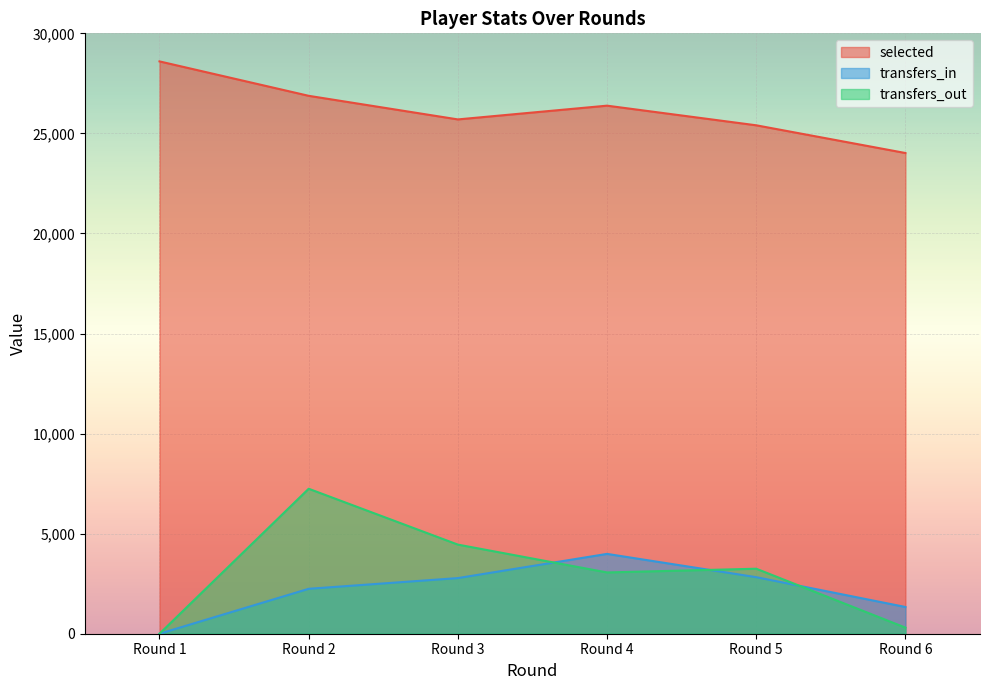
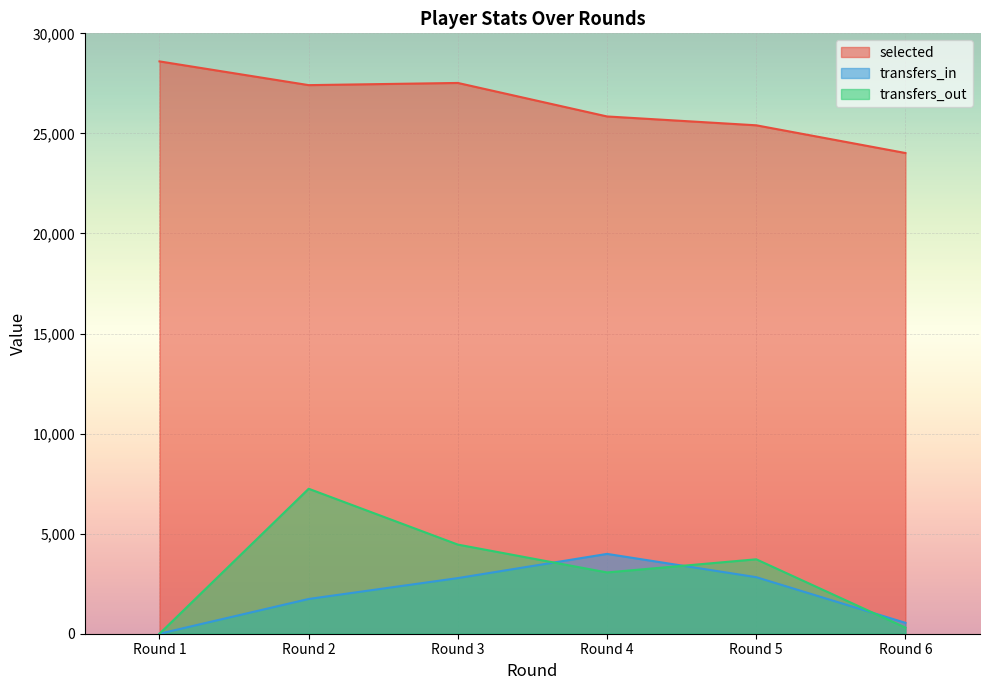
  {
    "selected": {
      "Round 1": "28,600",
-     "Round 2": "26,900",
-     "Round 3": "25,700",
-     "Round 4": "26,400",
+     "Round 2": "27,400",
+     "Round 3": "27,500",
+     "Round 4": "25,800",
      "Round 5": "25,400",
      "Round 6": "24,000"
    },
    "transfers_in": {
-     "Round 2": "2,200",
+     "Round 2": "1,700",
      "Round 3": "2,800",
      "Round 4": "4,000",
      "Round 5": "2,800",
-     "Round 6": "1,300"
+     "Round 6": "500"
    },
    "transfers_out": {
      "Round 2": "7,200",
      "Round 3": "4,500",
      "Round 4": "3,100",
-     "Round 5": "3,200",
+     "Round 5": "3,700",
      "Round 6": "300"
    }
  }
